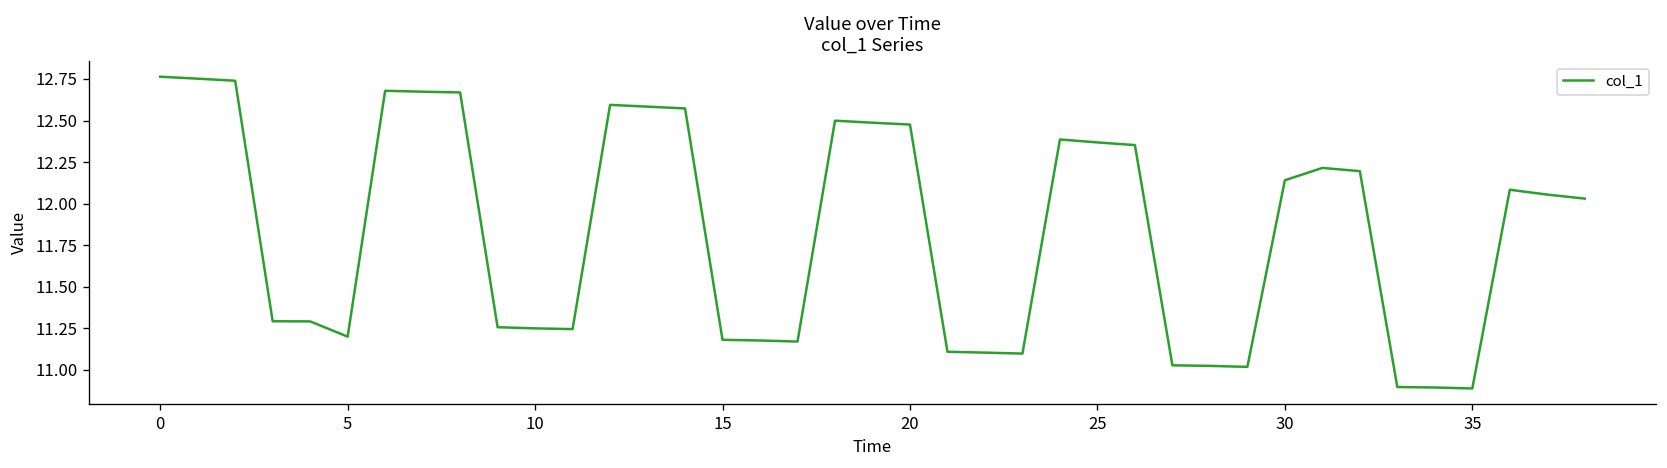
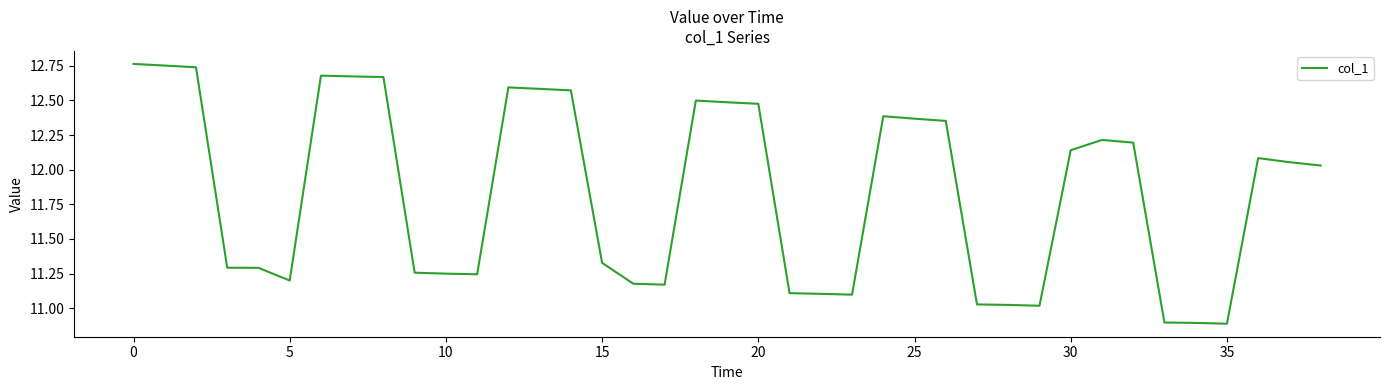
  {
    "0": 12.76,
    "5": 11.20,
    "10": 11.25,
-   "15": 11.18,
+   "15": 11.33,
    "20": 12.48,
    "25": 12.37,
    "30": 12.14,
    "35": 10.89
  }
